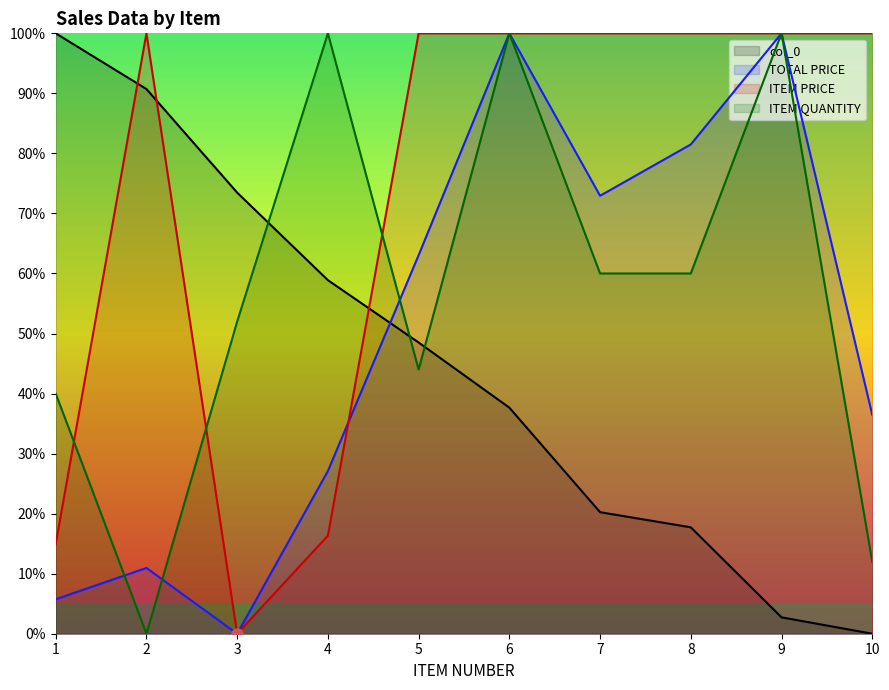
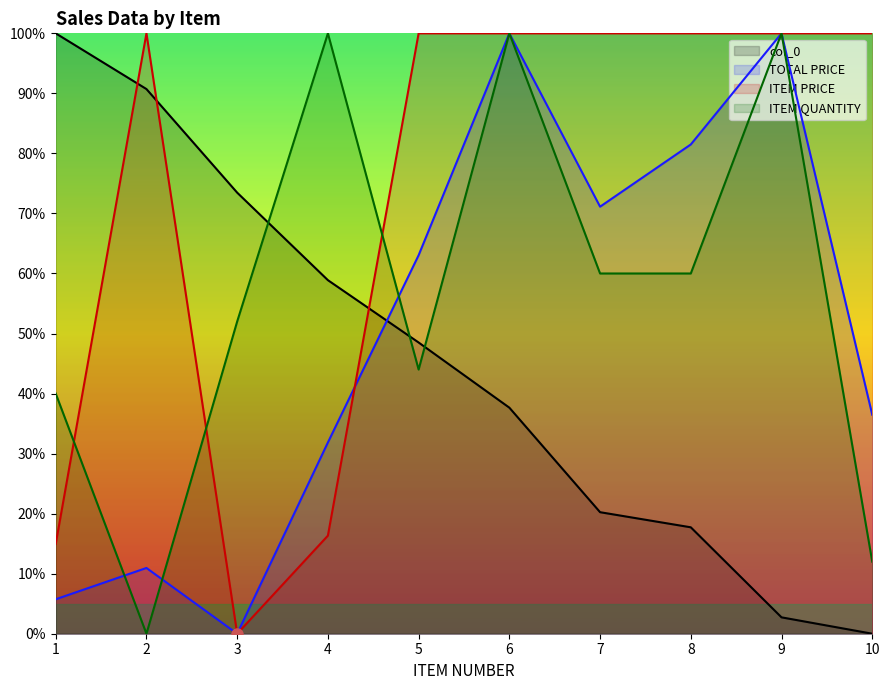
  {
    "TOTAL PRICE": {
      "1": "6%",
      "2": "11%",
-     "4": "27%",
+     "4": "32%",
      "5": "63%",
-     "7": "73%",
+     "7": "71%",
      "8": "81%",
      "10": "36%"
    }
  }
